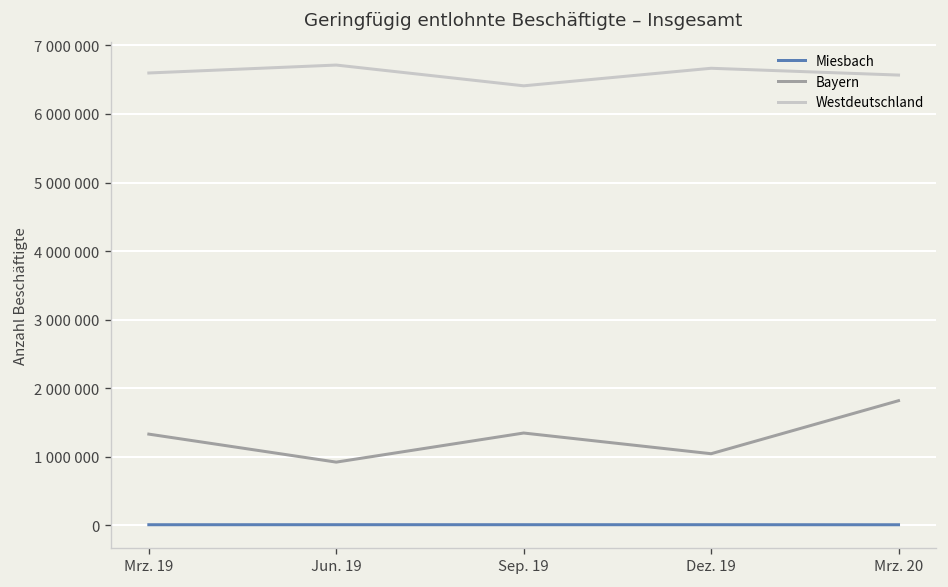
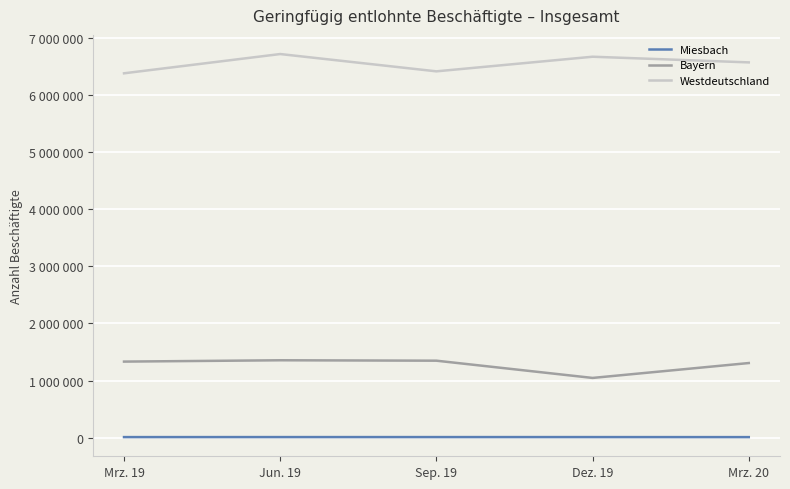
  {
    "Miesbach": {
      "Mrz. 19": 0,
      "Jun. 19": 0,
      "Sep. 19": 0,
      "Dez. 19": 0,
      "Mrz. 20": 0
    },
    "Bayern": {
      "Mrz. 19": 1300000,
-     "Jun. 19": 900000,
+     "Jun. 19": 1400000,
      "Sep. 19": 1300000,
      "Dez. 19": 1000000,
-     "Mrz. 20": 1800000
+     "Mrz. 20": 1300000
    },
    "Westdeutschland": {
-     "Mrz. 19": 6600000,
+     "Mrz. 19": 6400000,
      "Jun. 19": 6700000,
      "Sep. 19": 6400000,
      "Dez. 19": 6700000,
      "Mrz. 20": 6600000
    }
  }
